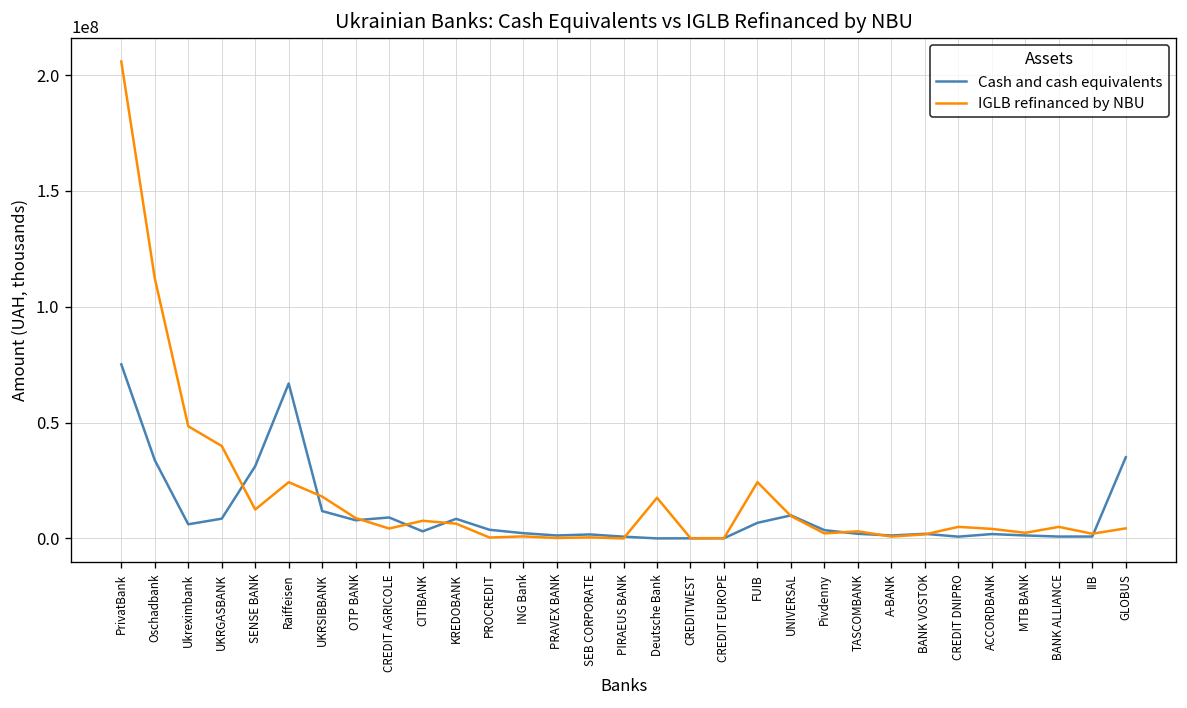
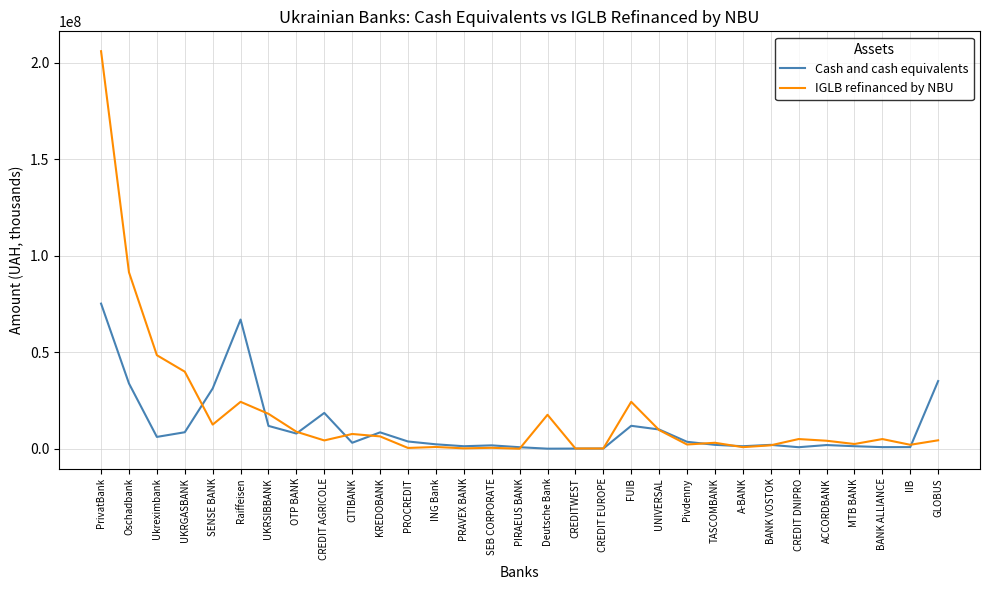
  {
    "Cash and cash equivalents": {
      "PrivatBank": 75000000,
      "Oschadbank": 34000000,
      "Ukreximbank": 6000000,
      "UKRGASBANK": 9000000,
      "SENSE BANK": 31000000,
      "Raiffeisen": 67000000,
      "UKRSIBBANK": 12000000,
-     "CREDIT AGRICOLE": 9000000,
+     "CREDIT AGRICOLE": 19000000,
      "CITIBANK": 3000000,
      "KREDOBANK": 8000000,
      "PROCREDIT": 4000000,
      "ING Bank": 2000000,
      "Deutsche Bank": 0,
-     "FUIB": 7000000,
+     "FUIB": 12000000,
      "Pivdenny": 4000000,
      "CREDIT DNIPRO": 1000000,
      "ACCORDBANK": 2000000,
      "BANK ALLIANCE": 1000000,
      "GLOBUS": 35000000
    },
    "IGLB refinanced by NBU": {
      "PrivatBank": 206000000,
-     "Oschadbank": 112000000,
+     "Oschadbank": 91000000,
      "Ukreximbank": 48000000,
      "UKRGASBANK": 40000000,
      "SENSE BANK": 12000000,
      "Raiffeisen": 24000000,
      "UKRSIBBANK": 18000000,
      "CREDIT AGRICOLE": 4000000,
      "CITIBANK": 8000000,
      "KREDOBANK": 6000000,
      "PROCREDIT": 0,
      "ING Bank": 1000000,
      "Deutsche Bank": 18000000,
      "FUIB": 24000000,
      "Pivdenny": 2000000,
      "CREDIT DNIPRO": 5000000,
      "ACCORDBANK": 4000000,
      "BANK ALLIANCE": 5000000,
      "GLOBUS": 4000000
    }
  }
